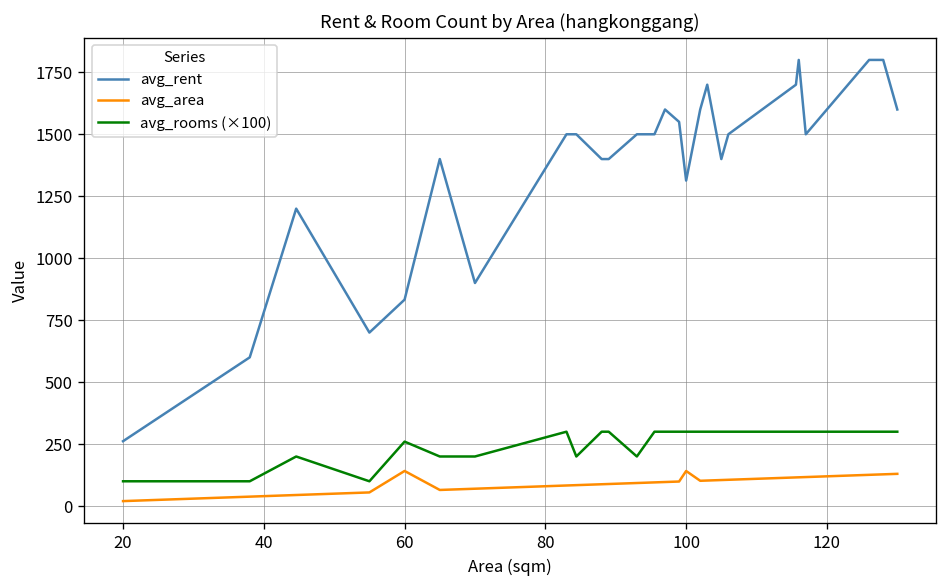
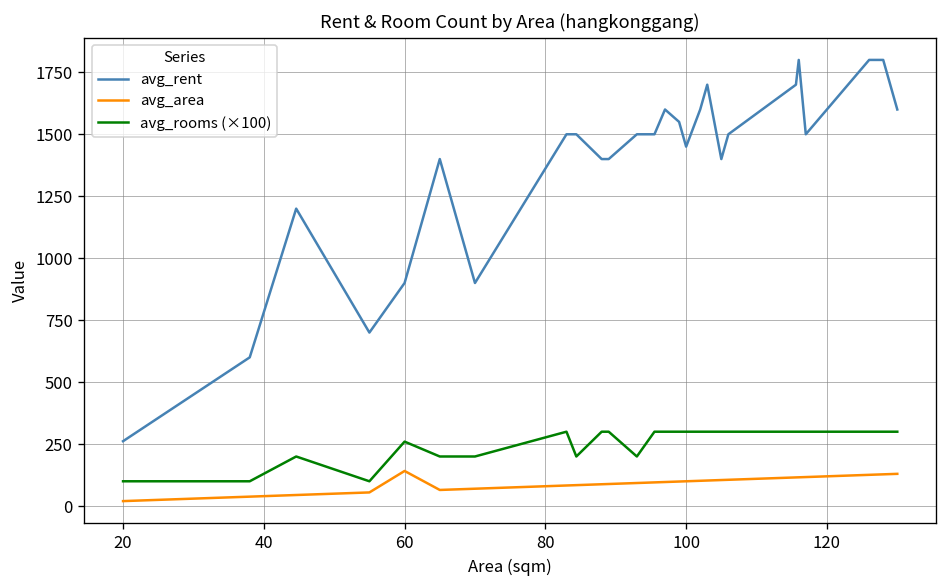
  {
    "avg_rent": {
      "20": 260,
-     "60": 830,
-     "100": 1310
+     "60": 900,
+     "100": 1450
    },
    "avg_area": {
      "20": 20,
      "60": 140,
-     "100": 140
+     "100": 100
    },
    "avg_rooms (×100)": {
      "20": 100,
      "60": 260,
      "100": 300
    }
  }
